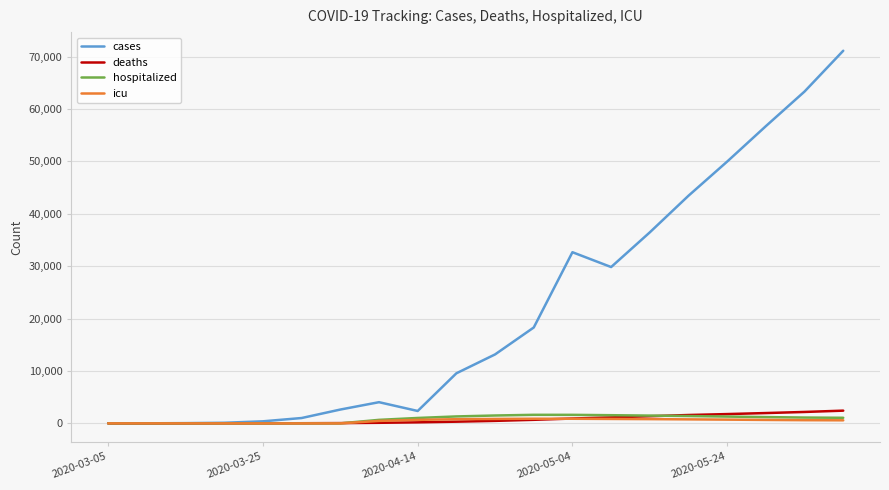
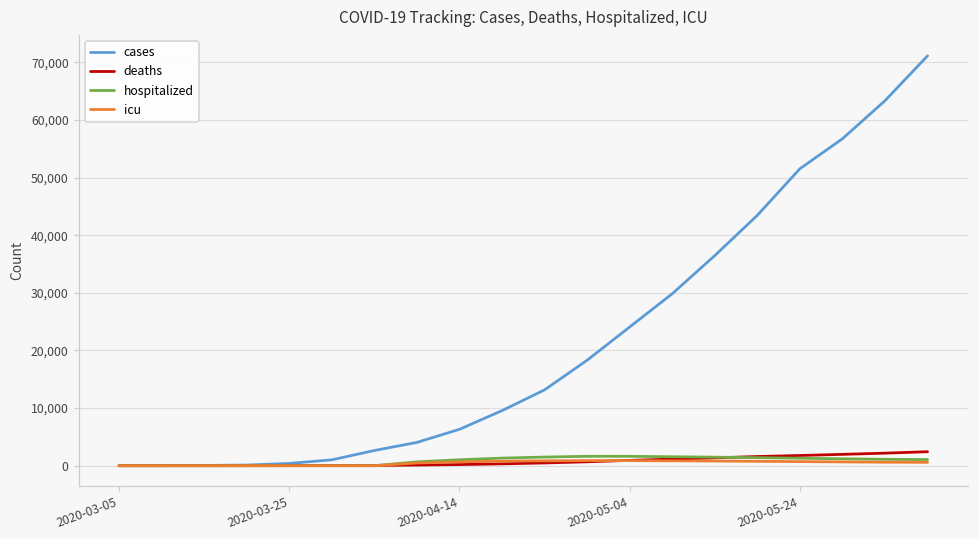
  {
    "cases": {
-     "2020-04-14": "2,000",
-     "2020-05-04": "33,000",
-     "2020-05-24": "50,000"
+     "2020-04-14": "6,000",
+     "2020-05-04": "24,000",
+     "2020-05-24": "52,000"
    },
    "hospitalized": {
      "2020-05-04": "2,000"
    },
    "icu": {
      "2020-05-24": "1,000"
    }
  }
